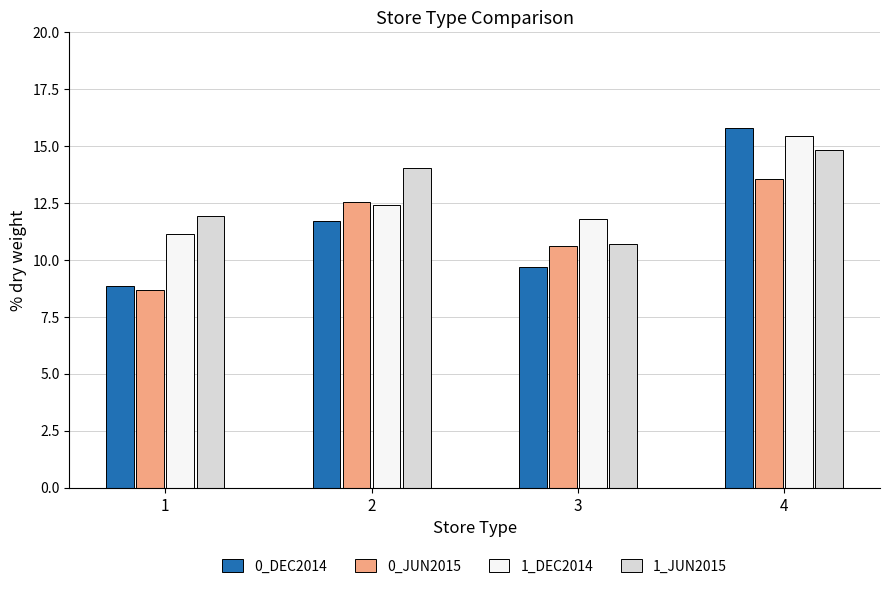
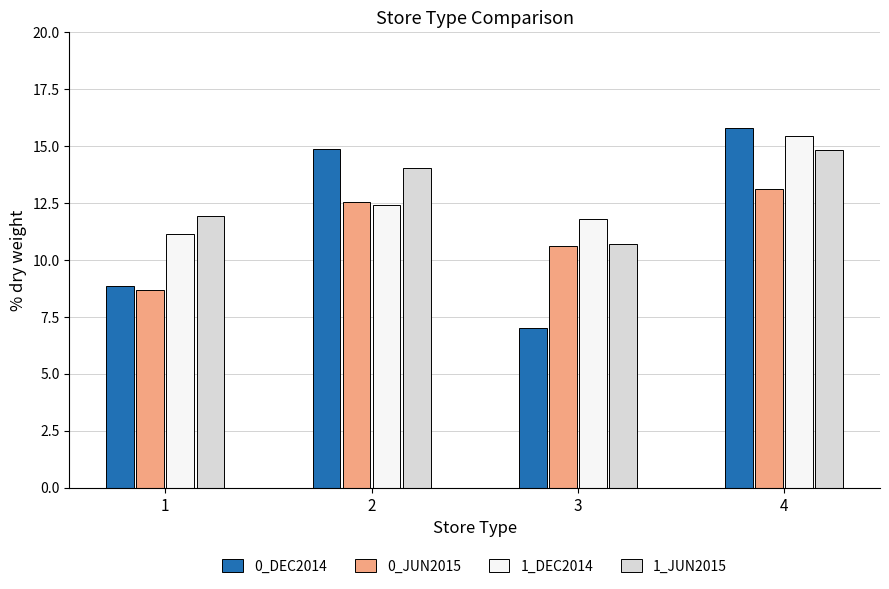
  {
    "0_DEC2014": {
      "1": 8.9,
-     "2": 11.7,
-     "3": 9.7,
+     "2": 14.9,
+     "3": 7.0,
      "4": 15.8
    },
    "0_JUN2015": {
      "1": 8.7,
      "2": 12.5,
      "3": 10.6,
-     "4": 13.5
+     "4": 13.1
    }
  }
